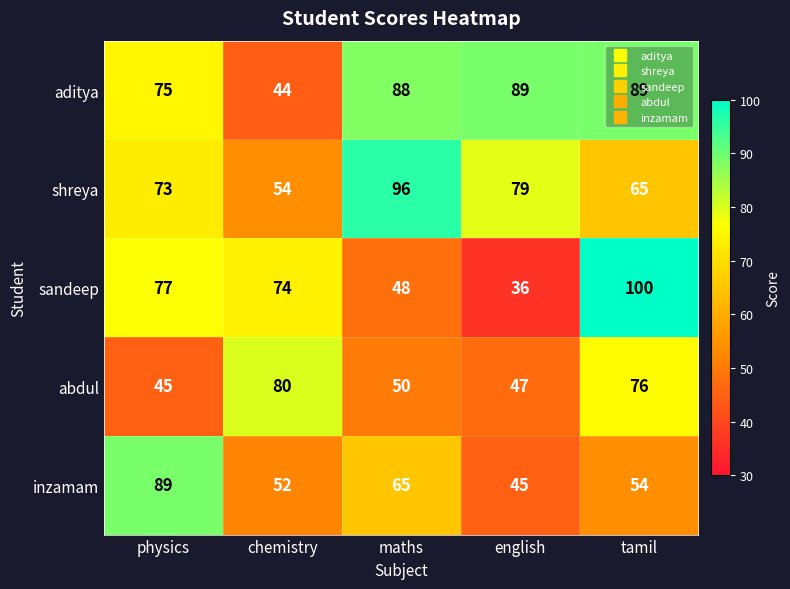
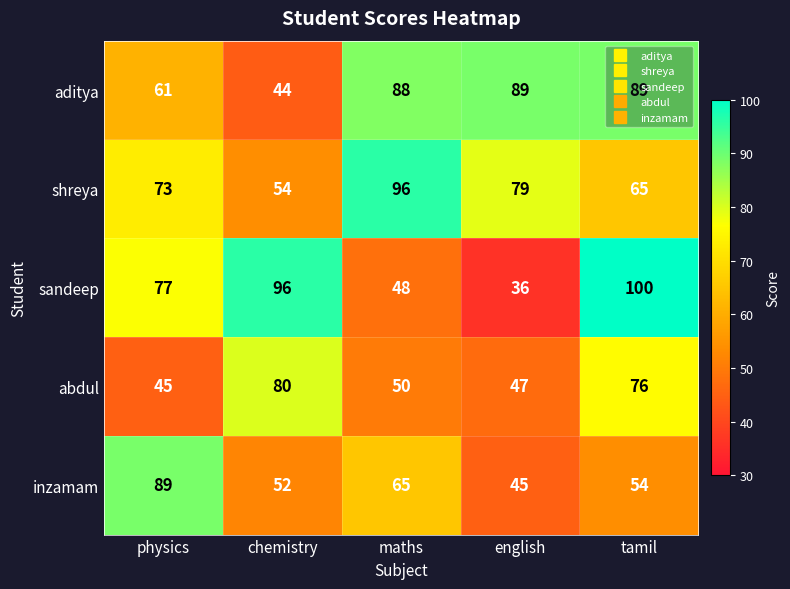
  {
    "aditya": {
-     "physics": 75,
+     "physics": 61,
      "chemistry": 44,
      "maths": 88,
      "english": 89
    },
    "shreya": {
      "physics": 73,
      "chemistry": 54,
      "maths": 96,
      "english": 79,
      "tamil": 65
    },
    "sandeep": {
      "physics": 77,
-     "chemistry": 74,
+     "chemistry": 96,
      "maths": 48,
      "english": 36,
      "tamil": 100
    },
    "abdul": {
      "physics": 45,
      "chemistry": 80,
      "maths": 50,
      "english": 47,
      "tamil": 76
    },
    "inzamam": {
      "physics": 89,
      "chemistry": 52,
      "maths": 65,
      "english": 45,
      "tamil": 54
    }
  }
